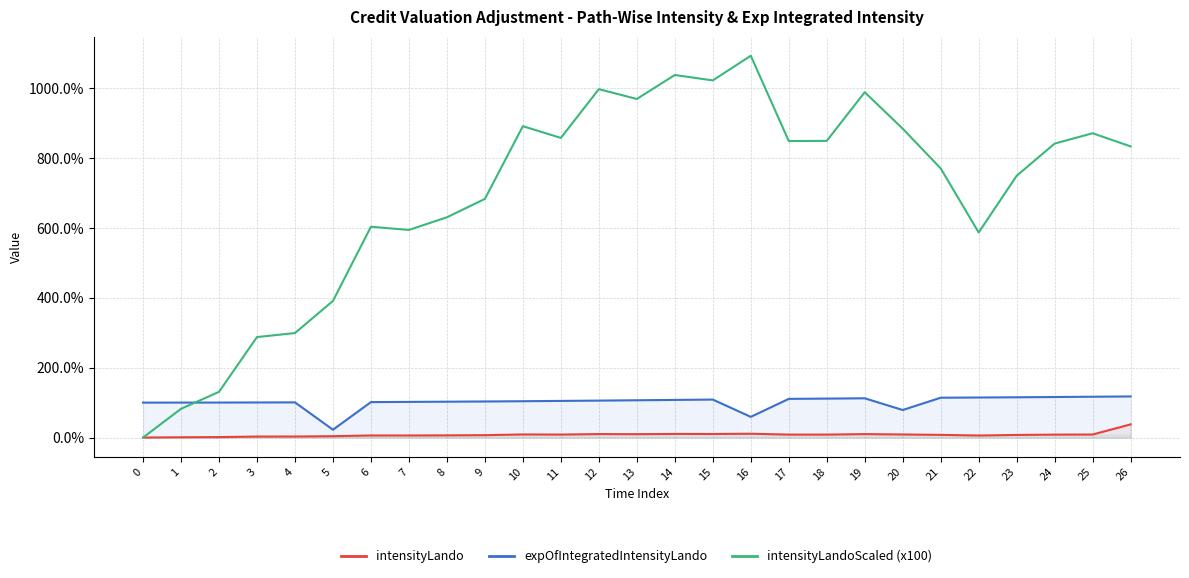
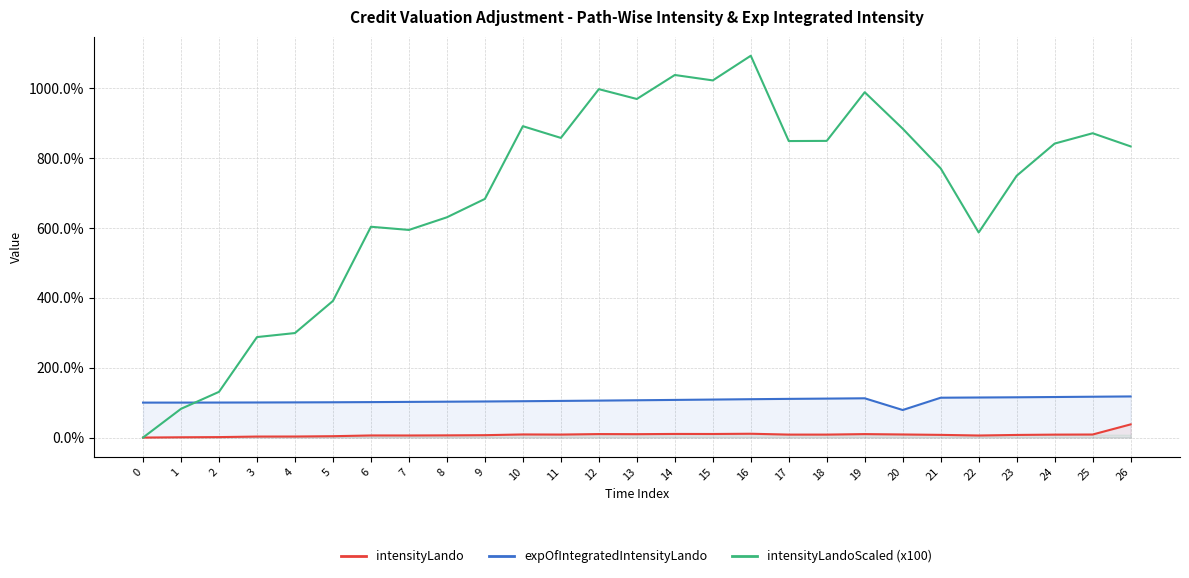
  {
    "intensityLando": {
      "26": "40%"
    },
    "expOfIntegratedIntensityLando": {
      "0": "100%",
      "1": "100%",
      "2": "100%",
      "3": "100%",
      "4": "100%",
-     "5": "20%",
+     "5": "100%",
      "6": "100%",
      "7": "100%",
      "8": "100%",
      "9": "100%",
      "10": "100%",
      "11": "100%",
      "12": "110%",
      "13": "110%",
      "14": "110%",
      "15": "110%",
-     "16": "60%",
+     "16": "110%",
      "17": "110%",
      "18": "110%",
      "19": "110%",
      "20": "80%",
      "21": "110%",
      "22": "110%",
      "23": "120%",
      "24": "120%",
      "25": "120%",
      "26": "120%"
    }
  }
